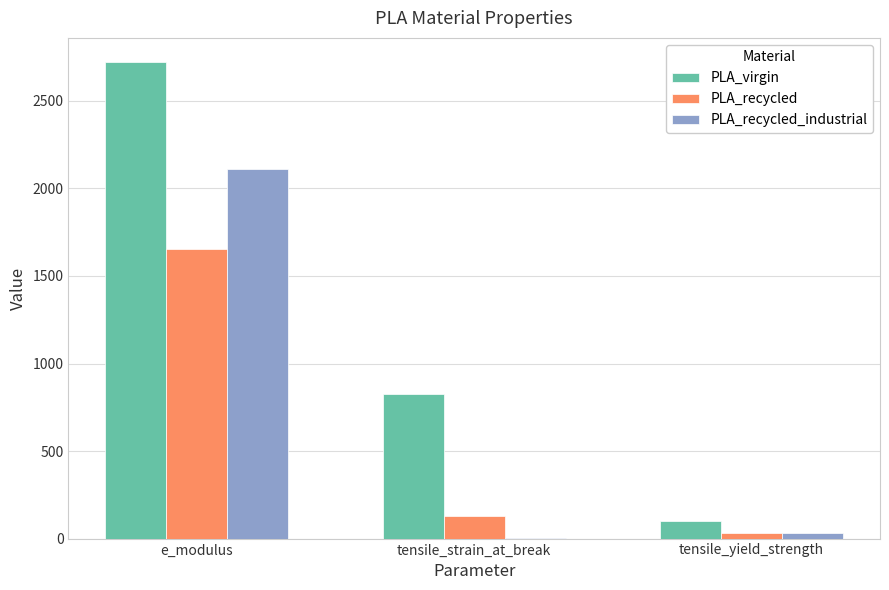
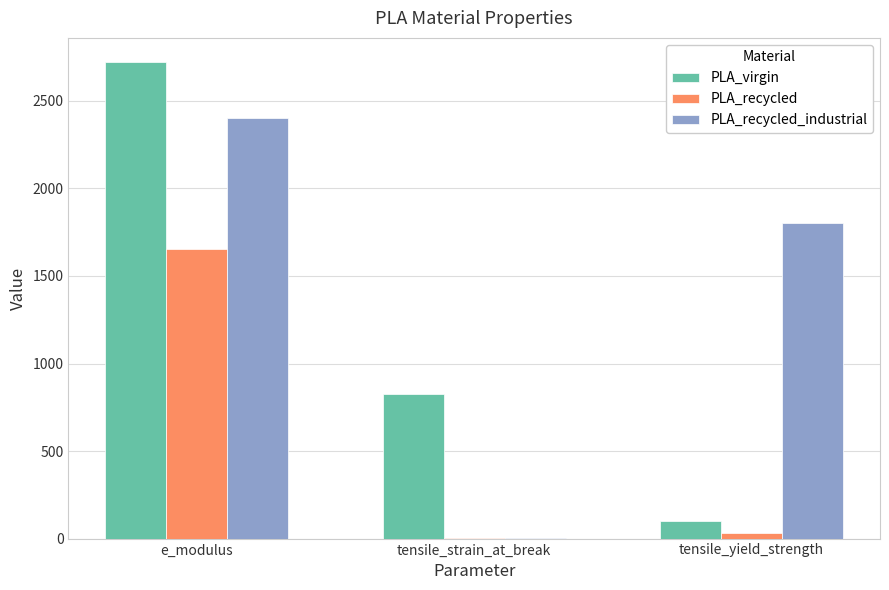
  {
    "PLA_virgin": {
      "e_modulus": 2720,
      "tensile_strain_at_break": 820,
      "tensile_yield_strength": 100
    },
    "PLA_recycled": {
      "e_modulus": 1650,
-     "tensile_strain_at_break": 130,
+     "tensile_strain_at_break": 0,
      "tensile_yield_strength": 30
    },
    "PLA_recycled_industrial": {
-     "e_modulus": 2110,
-     "tensile_yield_strength": 30
+     "e_modulus": 2400,
+     "tensile_yield_strength": 1800
    }
  }
